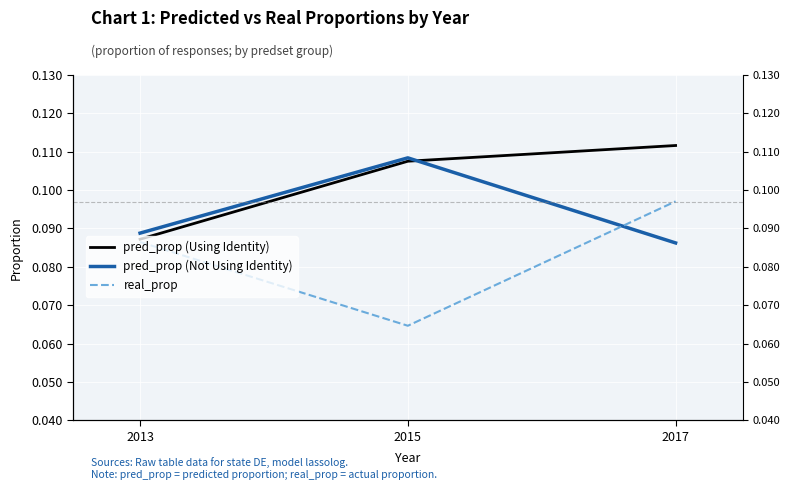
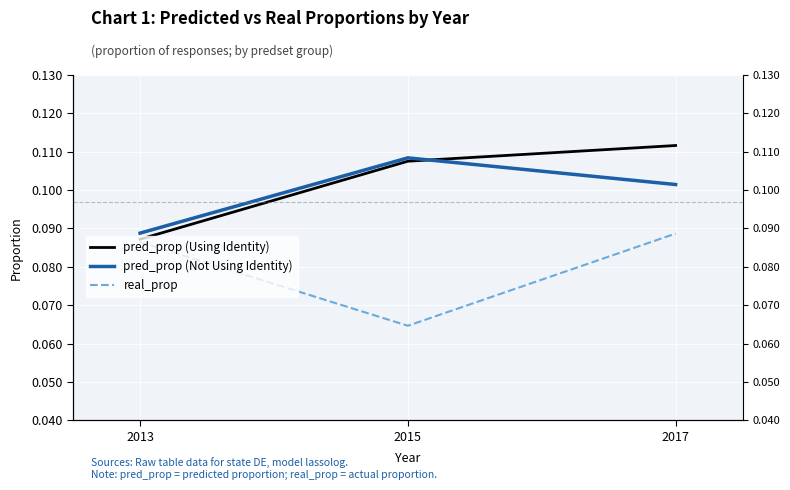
  {
    "pred_prop (Using Identity)": {
      "2015": 0.108,
      "2017": 0.112
    },
    "pred_prop (Not Using Identity)": {
      "2013": 0.089,
      "2015": 0.108,
-     "2017": 0.086
+     "2017": 0.101
    },
    "real_prop": {
      "2015": 0.065,
-     "2017": 0.097
+     "2017": 0.089
    }
  }
